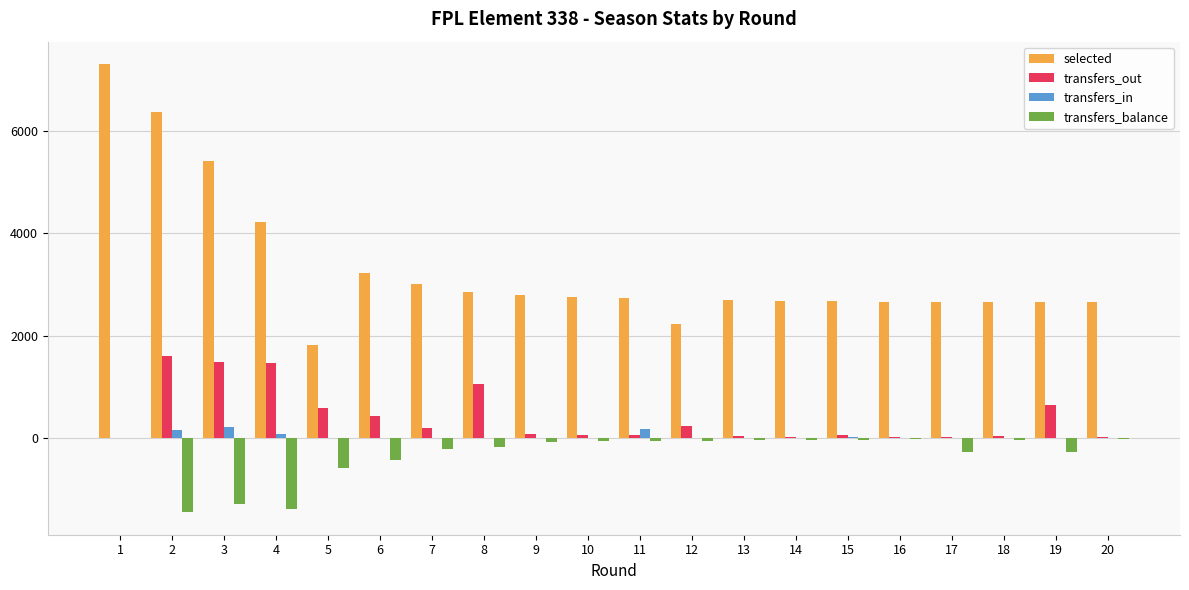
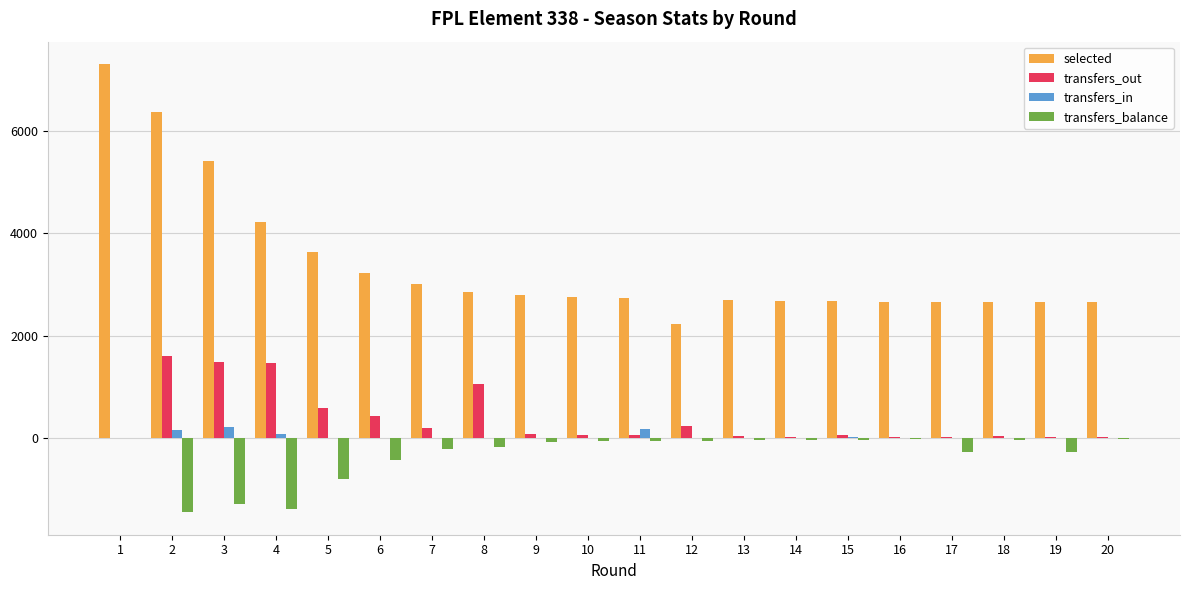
  {
    "selected": {
      "1": 7300,
      "2": 6400,
      "3": 5400,
      "4": 4200,
-     "5": 1800,
+     "5": 3600,
      "6": 3200,
      "7": 3000,
      "8": 2900,
      "9": 2800,
      "10": 2800,
      "11": 2700,
      "12": 2200,
      "13": 2700,
      "14": 2700,
      "15": 2700,
      "16": 2700,
      "17": 2700,
      "18": 2700,
      "19": 2700,
      "20": 2700
    },
    "transfers_out": {
      "1": 0,
      "2": 1600,
      "3": 1500,
      "4": 1500,
      "5": 600,
      "6": 400,
      "7": 200,
      "8": 1100,
      "9": 100,
      "10": 100,
      "11": 100,
      "12": 200,
      "15": 100,
-     "19": 600
+     "19": 0
    },
    "transfers_in": {
      "1": 0,
      "2": 200,
      "3": 200,
      "4": 100,
      "11": 200
    },
    "transfers_balance": {
      "1": 0,
      "2": -1400,
      "3": -1300,
      "4": -1400,
-     "5": -600,
+     "5": -800,
      "6": -400,
      "7": -200,
      "8": -200,
      "9": -100,
      "10": -100,
      "11": -100,
      "12": -100,
      "17": -300,
      "19": -300
    }
  }
